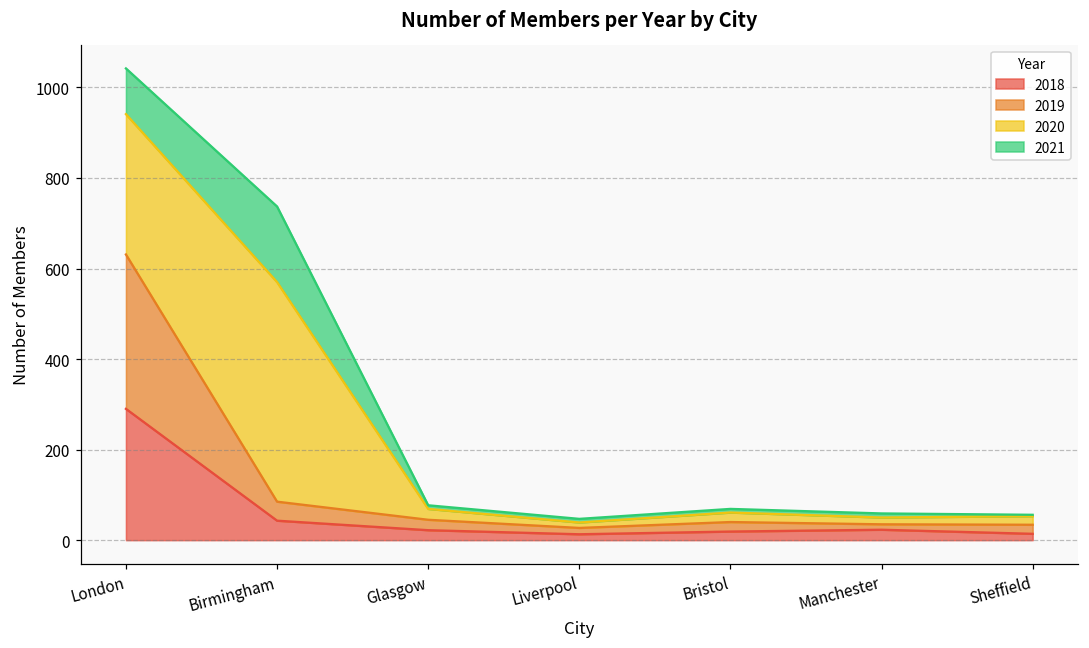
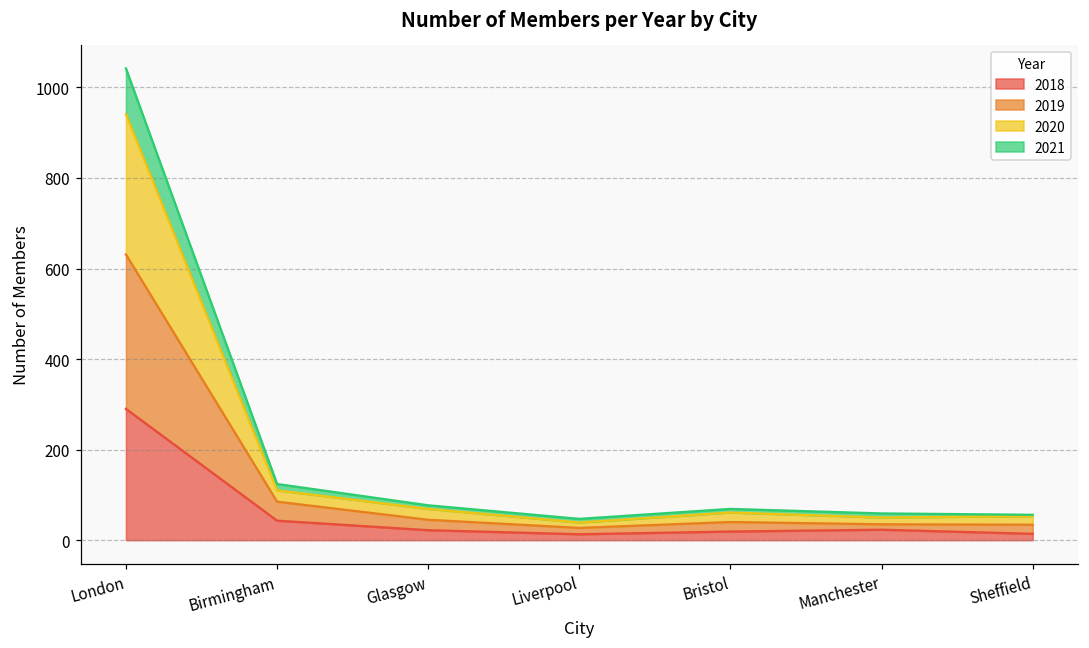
  {
    "2020": {
      "London": 310,
-     "Birmingham": 490,
+     "Birmingham": 30,
      "Glasgow": 20,
      "Liverpool": 10,
      "Bristol": 20,
      "Manchester": 20
    },
    "2021": {
      "London": 100,
-     "Birmingham": 170,
+     "Birmingham": 10,
      "Glasgow": 10,
      "Liverpool": 10,
      "Bristol": 10,
      "Manchester": 10
    }
  }
